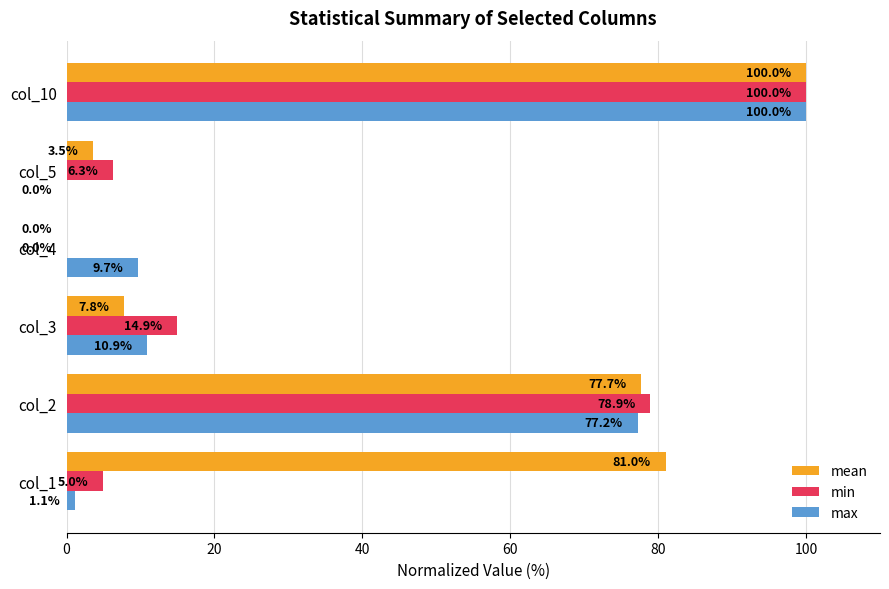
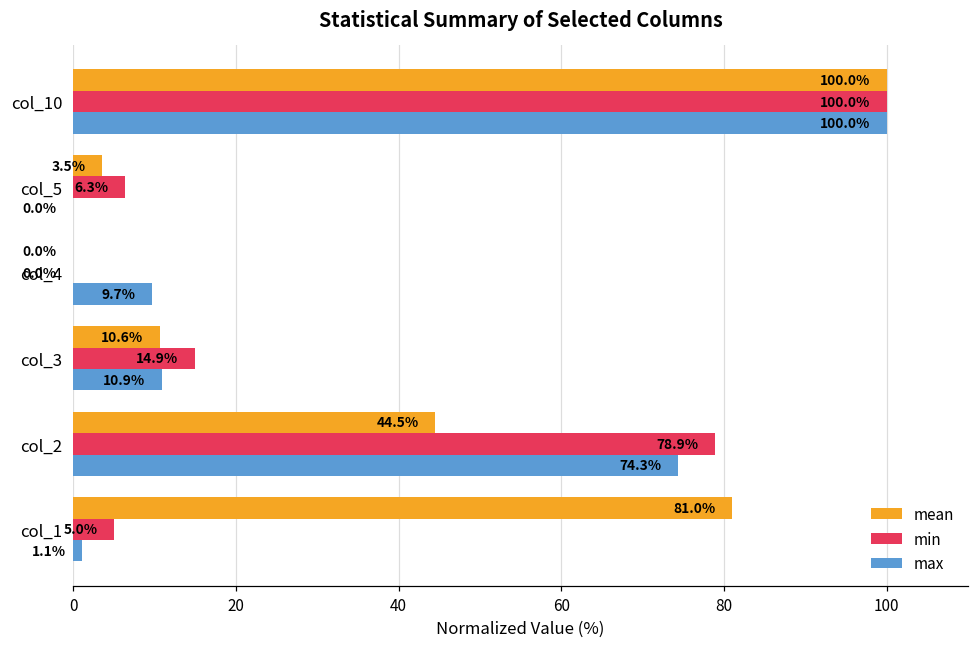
  {
    "mean": {
      "col_10": "100.0%",
      "col_5": "3.5%",
      "col_4": "0.0%",
-     "col_3": "7.8%",
-     "col_2": "77.7%",
+     "col_3": "10.6%",
+     "col_2": "44.5%",
      "col_1": "81.0%"
    },
    "min": {
      "col_10": "100.0%",
      "col_5": "6.3%",
      "col_4": "0.0%",
      "col_3": "14.9%",
      "col_2": "78.9%",
      "col_1": "5.0%"
    },
    "max": {
      "col_10": "100.0%",
      "col_5": "0.0%",
      "col_4": "9.7%",
      "col_3": "10.9%",
-     "col_2": "77.2%",
+     "col_2": "74.3%",
      "col_1": "1.1%"
    }
  }
